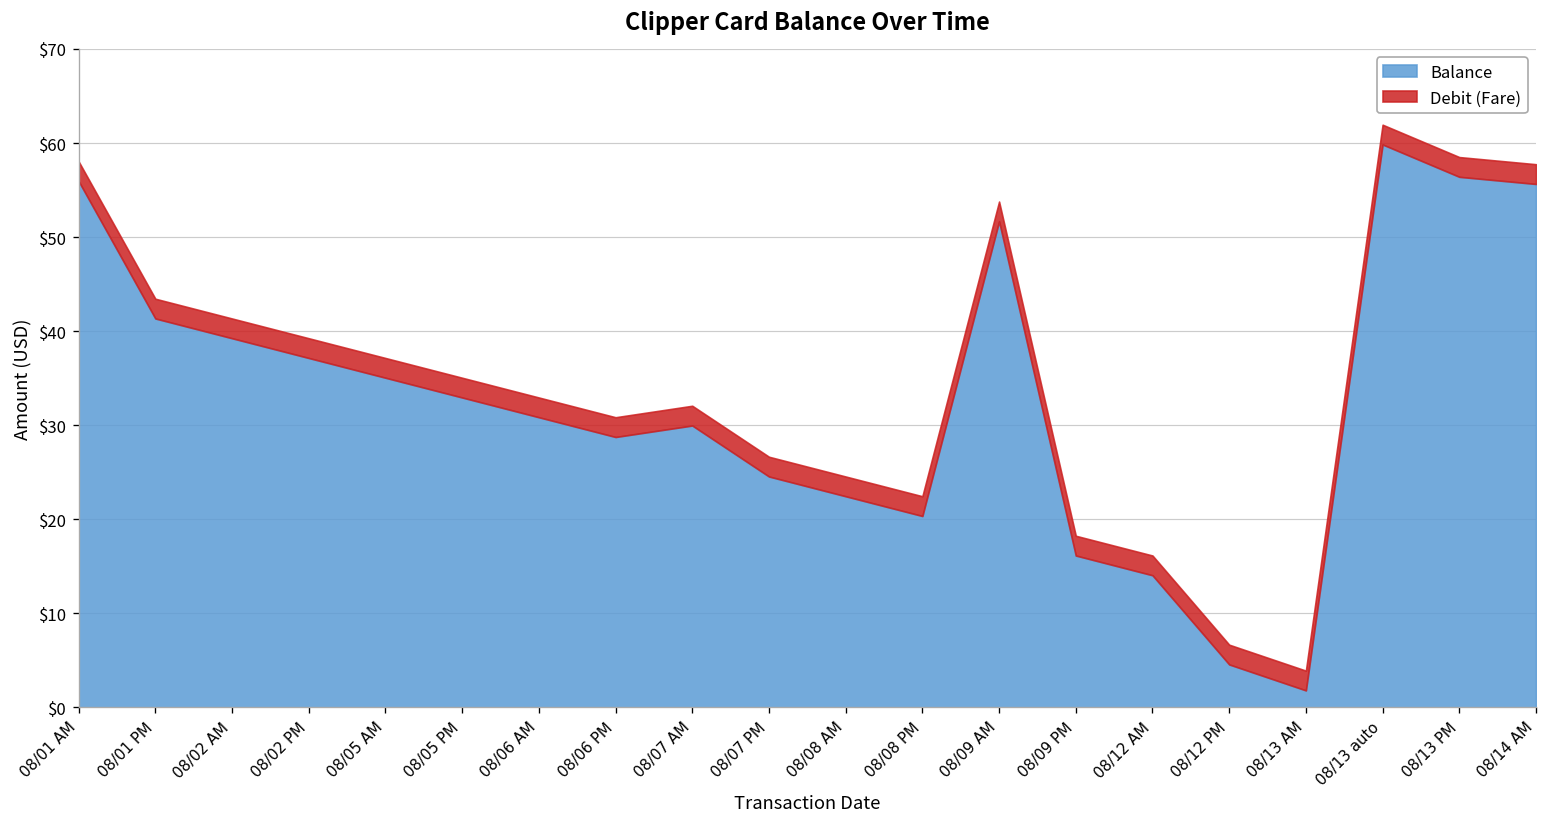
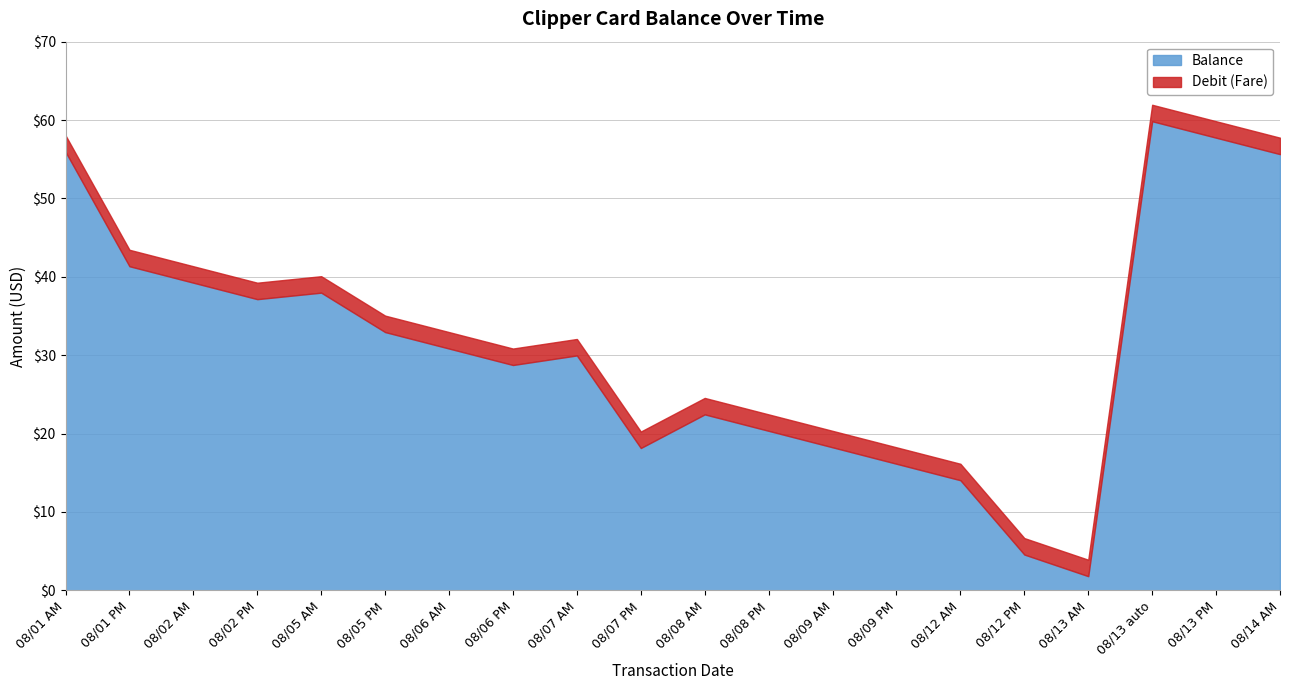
  {
    "Balance": {
      "08/01 AM": "$56",
      "08/01 PM": "$41",
      "08/02 AM": "$39",
      "08/02 PM": "$37",
-     "08/05 AM": "$35",
+     "08/05 AM": "$38",
      "08/05 PM": "$33",
      "08/06 AM": "$31",
      "08/06 PM": "$29",
      "08/07 AM": "$30",
-     "08/07 PM": "$25",
+     "08/07 PM": "$18",
      "08/08 AM": "$22",
      "08/08 PM": "$20",
-     "08/09 AM": "$52",
+     "08/09 AM": "$18",
      "08/09 PM": "$16",
      "08/12 AM": "$14",
      "08/12 PM": "$5",
      "08/13 AM": "$2",
      "08/13 auto": "$60",
-     "08/13 PM": "$56",
+     "08/13 PM": "$58",
      "08/14 AM": "$56"
    },
    "Debit (Fare)": {
      "08/01 AM": "$2",
      "08/01 PM": "$2",
      "08/02 AM": "$2",
      "08/02 PM": "$2",
      "08/05 AM": "$2",
      "08/05 PM": "$2",
      "08/06 AM": "$2",
      "08/06 PM": "$2",
      "08/07 AM": "$2",
      "08/07 PM": "$2",
      "08/08 AM": "$2",
      "08/08 PM": "$2",
      "08/09 AM": "$2",
      "08/09 PM": "$2",
      "08/12 AM": "$2",
      "08/12 PM": "$2",
      "08/13 AM": "$2",
      "08/13 auto": "$2",
      "08/13 PM": "$2",
      "08/14 AM": "$2"
    }
  }
